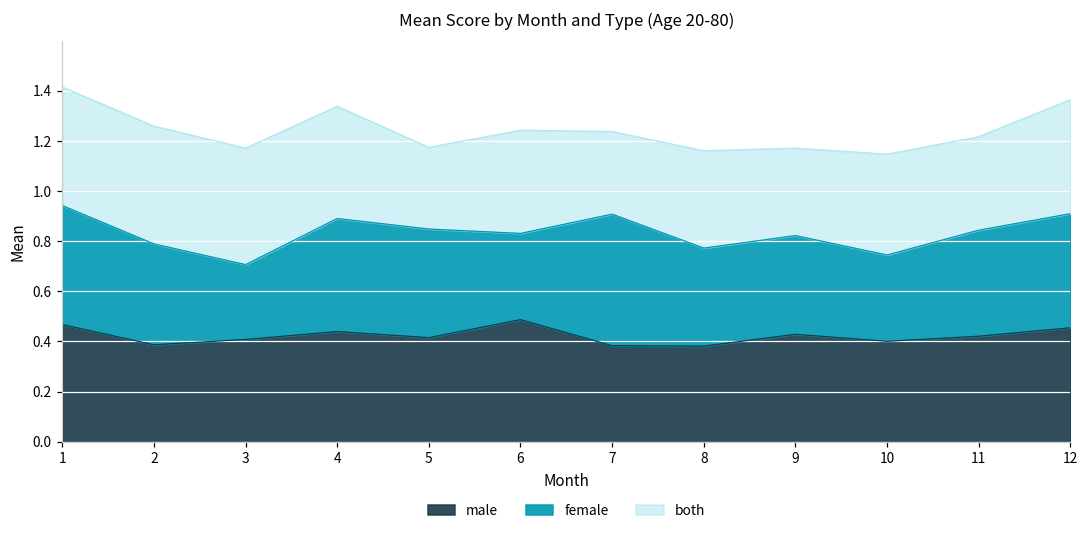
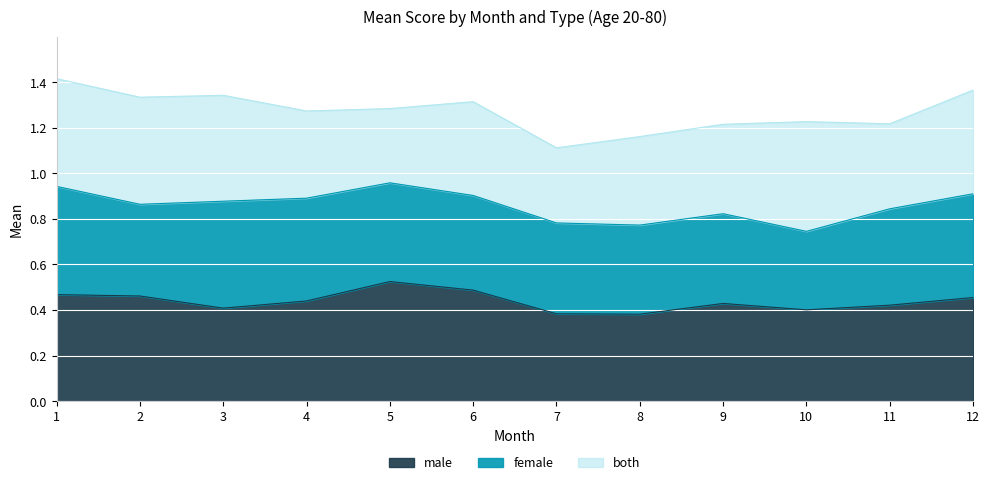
  {
    "male": {
      "1": 0.47,
-     "2": 0.39,
+     "2": 0.46,
      "3": 0.41,
      "4": 0.44,
-     "5": 0.42,
+     "5": 0.52,
      "6": 0.49,
      "7": 0.38,
      "8": 0.38,
      "9": 0.43,
      "10": 0.40,
      "11": 0.42,
      "12": 0.45
    },
    "female": {
      "1": 0.48,
      "2": 0.40,
-     "3": 0.30,
+     "3": 0.47,
      "4": 0.45,
      "5": 0.43,
-     "6": 0.34,
-     "7": 0.52,
+     "6": 0.42,
+     "7": 0.40,
      "8": 0.39,
      "9": 0.39,
      "10": 0.34,
      "11": 0.42,
      "12": 0.46
    },
    "both": {
      "1": 0.47,
      "2": 0.47,
      "3": 0.46,
-     "4": 0.45,
+     "4": 0.38,
      "5": 0.33,
      "6": 0.41,
      "7": 0.33,
      "8": 0.39,
-     "9": 0.35,
-     "10": 0.40,
+     "9": 0.39,
+     "10": 0.48,
      "11": 0.37,
      "12": 0.46
    }
  }
